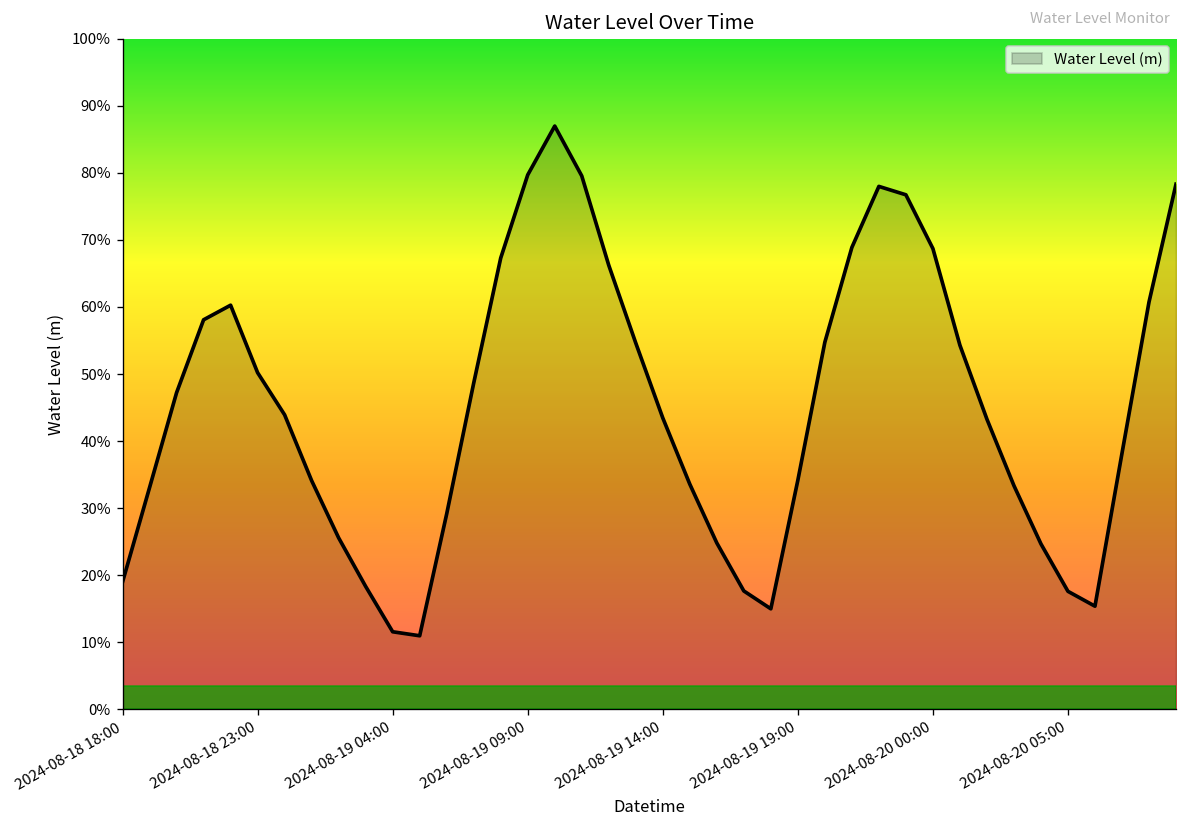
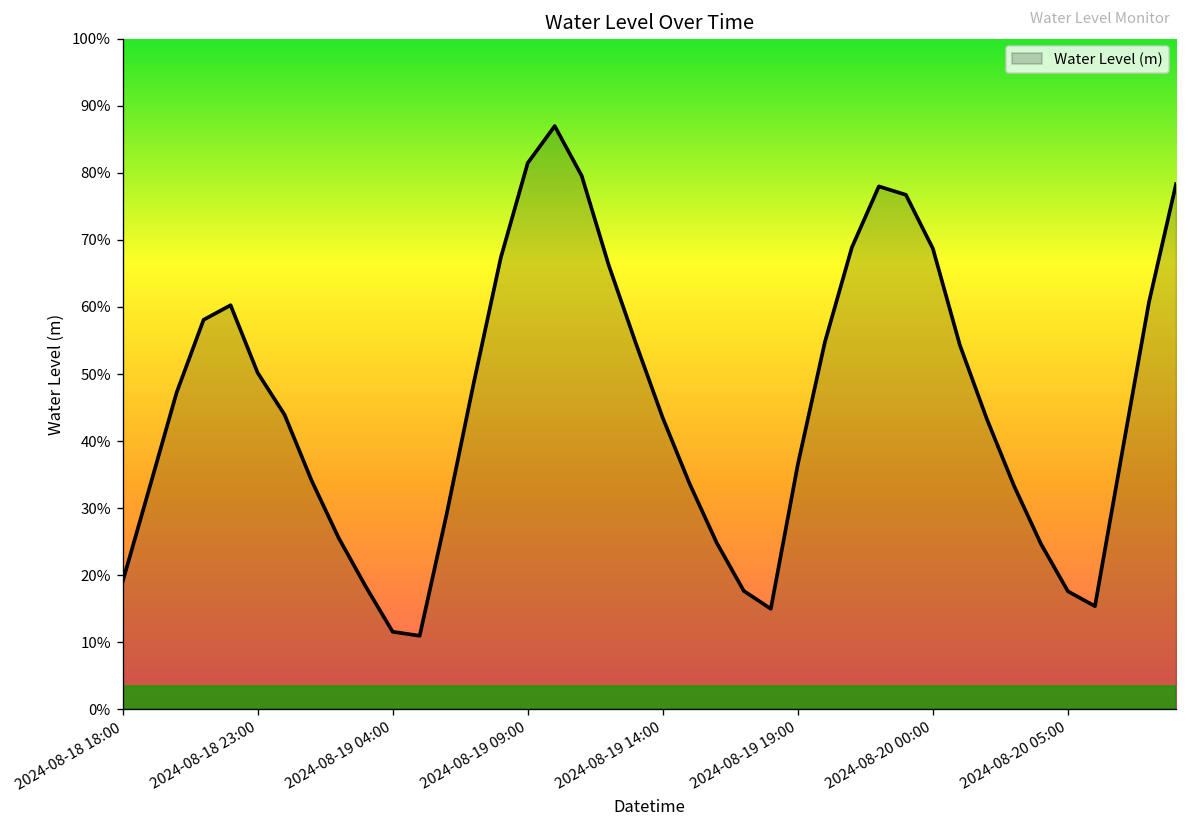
  {
    "2024-08-18 18:00": "19%",
    "2024-08-18 23:00": "50%",
    "2024-08-19 04:00": "12%",
-   "2024-08-19 09:00": "80%",
+   "2024-08-19 09:00": "81%",
    "2024-08-19 14:00": "43%",
-   "2024-08-19 19:00": "34%",
+   "2024-08-19 19:00": "36%",
    "2024-08-20 00:00": "69%",
    "2024-08-20 05:00": "18%"
  }
